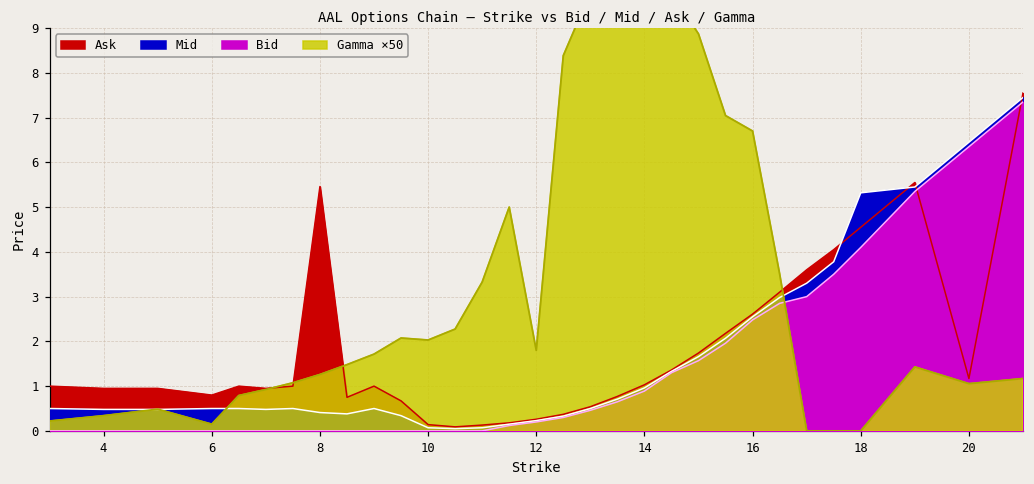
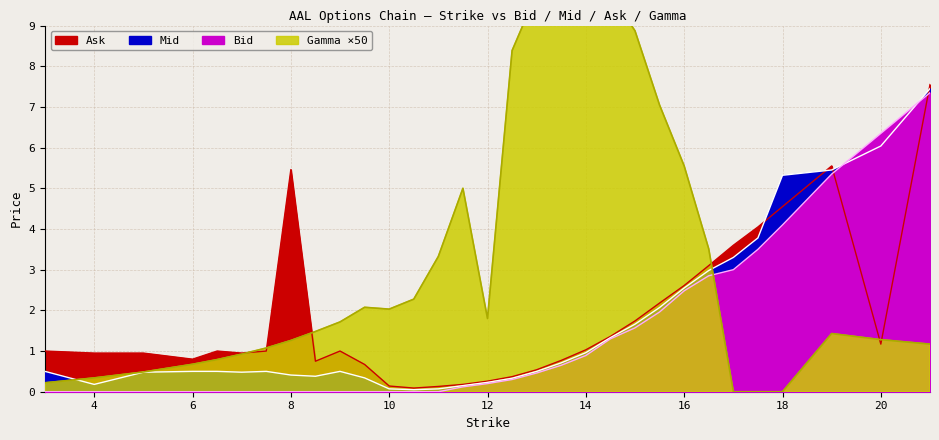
  {
    "Ask": {
      "4": 1.0,
      "6": 0.8,
      "8": 5.5,
      "10": 0.1,
      "14": 1.0,
      "18": 4.6,
      "20": 1.2
    },
    "Mid": {
-     "4": 0.5,
+     "4": 0.2,
      "6": 0.5,
      "8": 0.4,
      "10": 0.1,
      "14": 1.0,
      "18": 5.3,
-     "20": 6.5
+     "20": 6.0
    },
    "Bid": {
      "4": 0.0,
      "6": 0.0,
      "8": 0.0,
      "10": 0.0,
      "14": 0.9,
      "16": 2.5,
      "18": 4.1,
      "20": 6.4
    },
    "Gamma ×50": {
      "4": 0.3,
-     "6": 0.2,
+     "6": 0.7,
      "8": 1.3,
      "10": 2.0,
      "12": 1.8,
-     "16": 6.7,
+     "16": 5.6,
      "18": 0.0,
-     "20": 1.1
+     "20": 1.3
    }
  }
